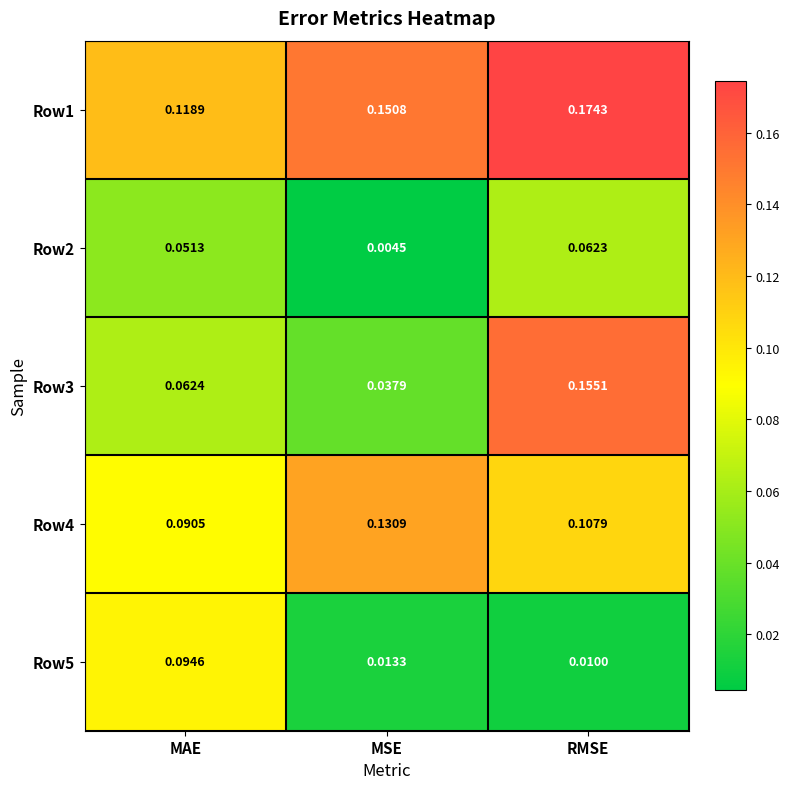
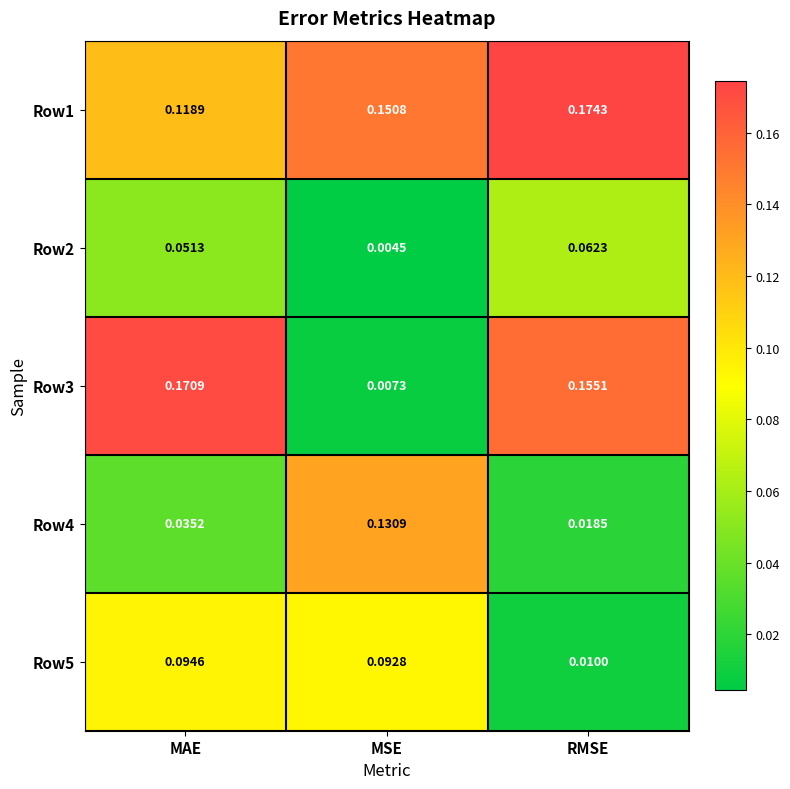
  {
    "Row1": {
      "MAE": 0.1189,
      "MSE": 0.1508,
      "RMSE": 0.1743
    },
    "Row2": {
      "MAE": 0.0513,
      "MSE": 0.0045,
      "RMSE": 0.0623
    },
    "Row3": {
-     "MAE": 0.0624,
-     "MSE": 0.0379,
+     "MAE": 0.1709,
+     "MSE": 0.0073,
      "RMSE": 0.1551
    },
    "Row4": {
-     "MAE": 0.0905,
+     "MAE": 0.0352,
      "MSE": 0.1309,
-     "RMSE": 0.1079
+     "RMSE": 0.0185
    },
    "Row5": {
      "MAE": 0.0946,
-     "MSE": 0.0133,
+     "MSE": 0.0928,
      "RMSE": 0.0100
    }
  }
